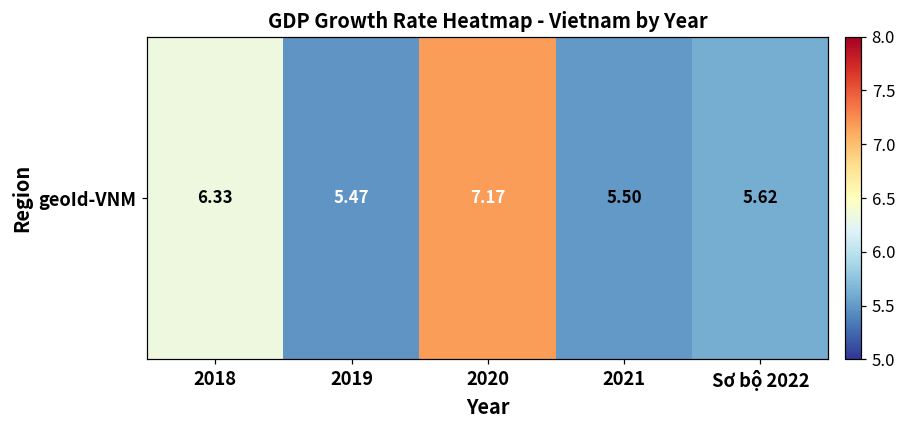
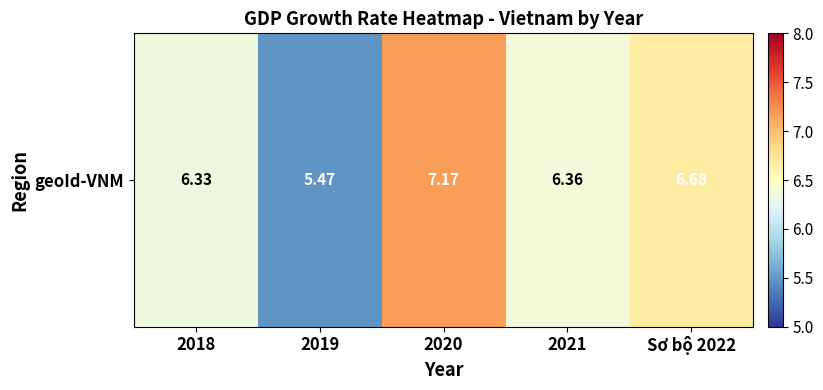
  {
    "geoId-VNM": {
      "2018": 6.33,
      "2019": 5.47,
      "2020": 7.17,
-     "2021": 5.50,
-     "Sơ bộ 2022": 5.62
+     "2021": 6.36,
+     "Sơ bộ 2022": 6.68
    }
  }
